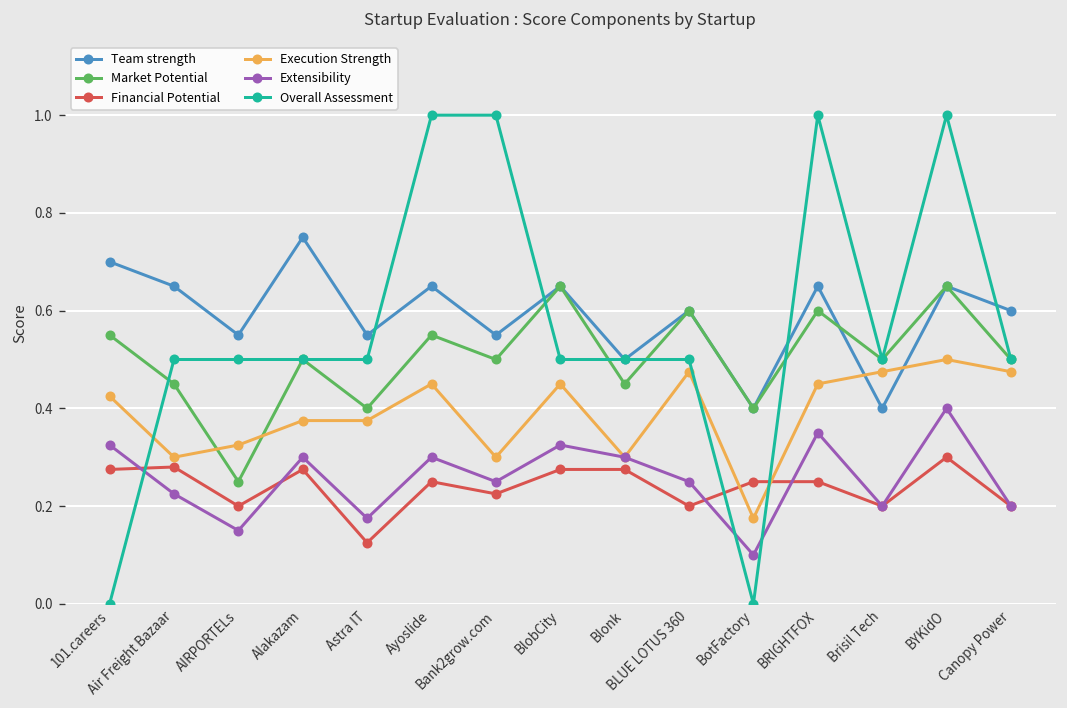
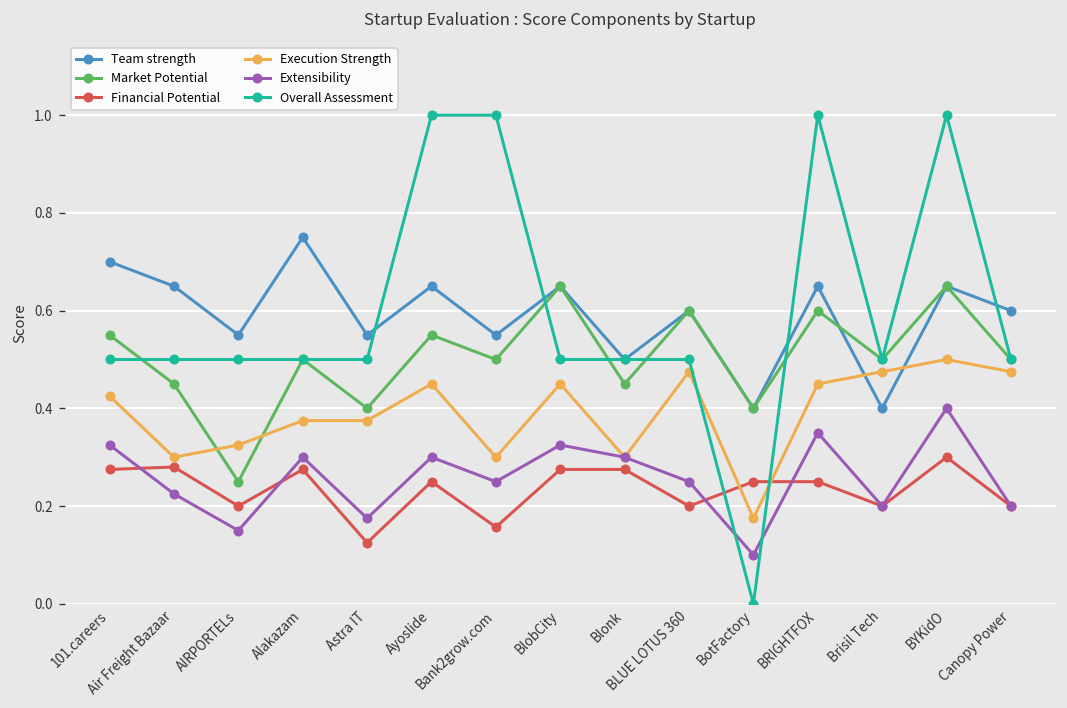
  {
    "Team strength": {
      "101.careers": 0.70,
      "Air Freight Bazaar": 0.65,
      "AIRPORTELs": 0.55,
      "Alakazam": 0.75,
      "Astra IT": 0.55,
      "Ayoslide": 0.65,
      "Bank2grow.com": 0.55,
      "BRIGHTFOX": 0.65,
      "Brisil Tech": 0.40,
      "Canopy Power": 0.60
    },
    "Market Potential": {
      "101.careers": 0.55,
      "Air Freight Bazaar": 0.45,
      "AIRPORTELs": 0.25,
      "Astra IT": 0.40,
      "Ayoslide": 0.55,
      "Bank2grow.com": 0.50,
      "Blonk": 0.45,
      "BRIGHTFOX": 0.60
    },
    "Financial Potential": {
      "101.careers": 0.28,
      "Air Freight Bazaar": 0.28,
      "AIRPORTELs": 0.20,
      "Alakazam": 0.28,
      "Astra IT": 0.13,
      "Ayoslide": 0.25,
-     "Bank2grow.com": 0.23,
+     "Bank2grow.com": 0.16,
      "BlobCity": 0.28,
      "Blonk": 0.28,
      "BLUE LOTUS 360": 0.20,
      "BotFactory": 0.25,
      "BRIGHTFOX": 0.25,
      "BYKidO": 0.30
    },
    "Execution Strength": {
      "101.careers": 0.43,
      "Air Freight Bazaar": 0.30,
      "AIRPORTELs": 0.33,
      "Alakazam": 0.38,
      "Astra IT": 0.38,
      "Ayoslide": 0.45,
      "Bank2grow.com": 0.30,
      "BlobCity": 0.45,
      "BLUE LOTUS 360": 0.48,
      "BotFactory": 0.18,
      "BRIGHTFOX": 0.45,
      "Brisil Tech": 0.48,
      "BYKidO": 0.50,
      "Canopy Power": 0.48
    },
    "Extensibility": {
      "101.careers": 0.33,
      "Air Freight Bazaar": 0.23,
      "AIRPORTELs": 0.15,
      "Alakazam": 0.30,
      "Astra IT": 0.18,
      "Ayoslide": 0.30,
      "Bank2grow.com": 0.25,
      "BlobCity": 0.33,
      "BLUE LOTUS 360": 0.25,
      "BotFactory": 0.10,
      "BRIGHTFOX": 0.35,
      "BYKidO": 0.40
    },
    "Overall Assessment": {
-     "101.careers": 0.0,
+     "101.careers": 0.5,
      "Air Freight Bazaar": 0.5,
      "AIRPORTELs": 0.5,
      "Astra IT": 0.5,
      "Ayoslide": 1.0,
      "Bank2grow.com": 1.0,
      "BlobCity": 0.5,
      "BLUE LOTUS 360": 0.5,
      "BotFactory": 0.0,
      "BRIGHTFOX": 1.0,
      "BYKidO": 1.0
    }
  }
